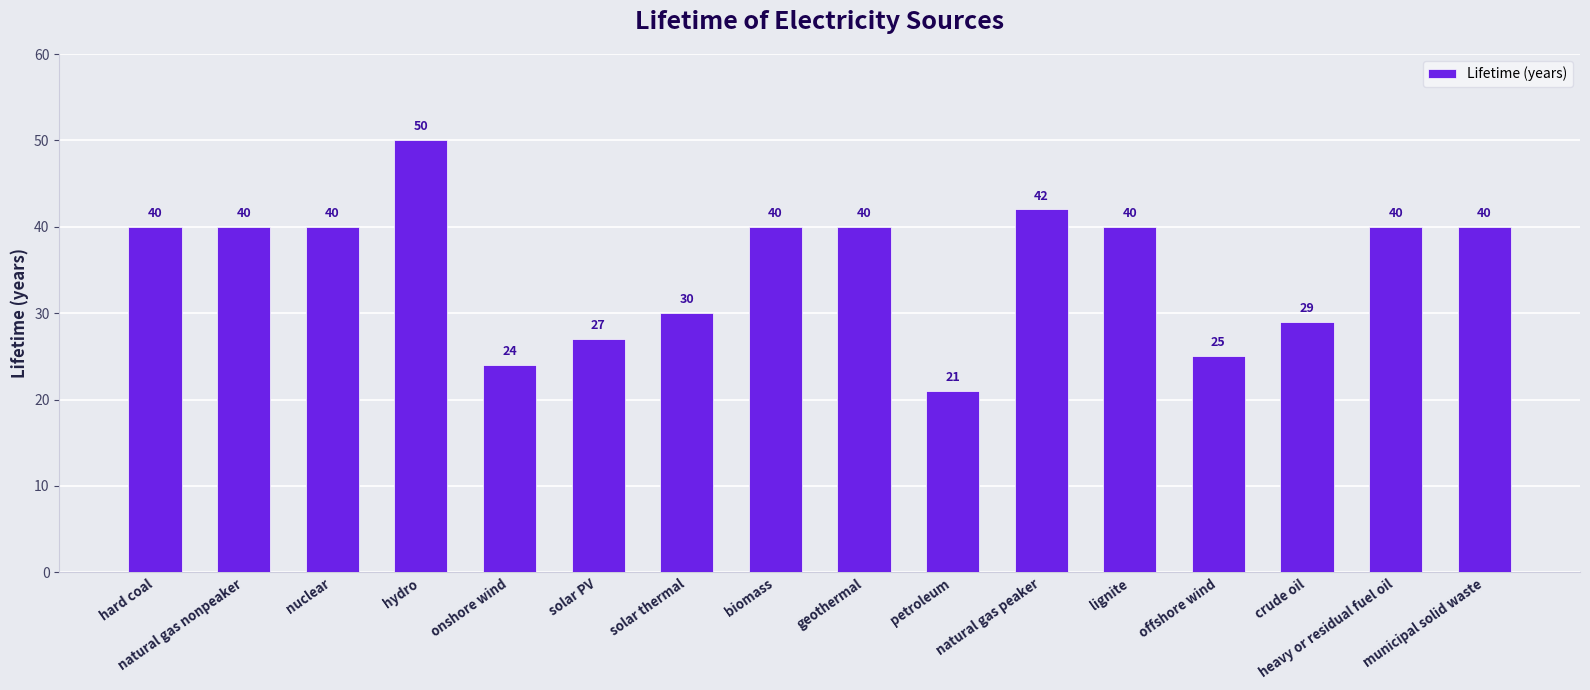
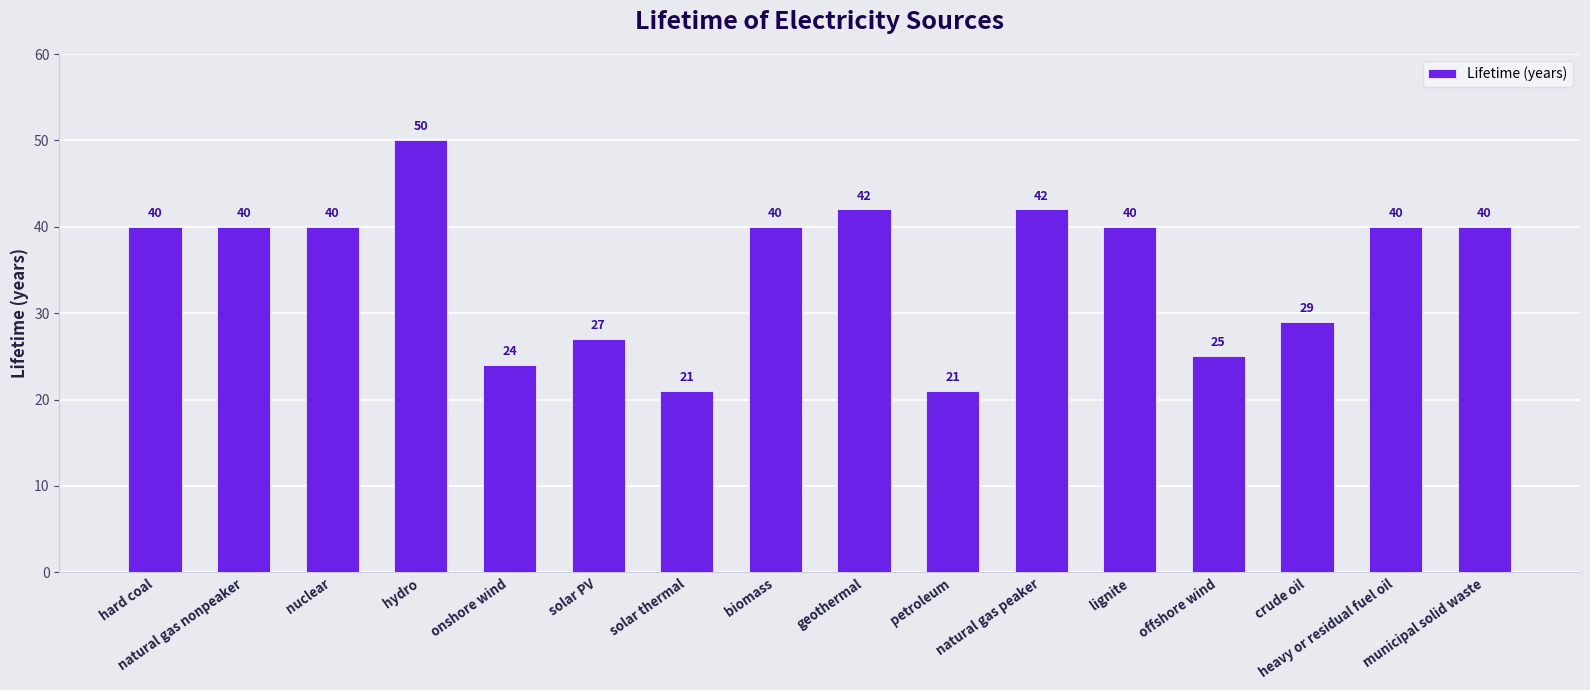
  {
    "hard coal": 40,
    "natural gas nonpeaker": 40,
    "nuclear": 40,
    "hydro": 50,
    "onshore wind": 24,
    "solar PV": 27,
-   "solar thermal": 30,
+   "solar thermal": 21,
    "biomass": 40,
-   "geothermal": 40,
+   "geothermal": 42,
    "petroleum": 21,
    "natural gas peaker": 42,
    "lignite": 40,
    "offshore wind": 25,
    "crude oil": 29,
    "heavy or residual fuel oil": 40,
    "municipal solid waste": 40
  }
